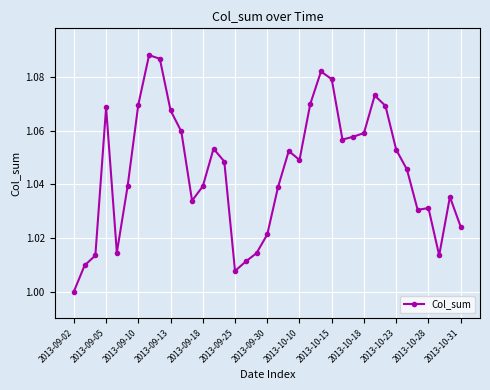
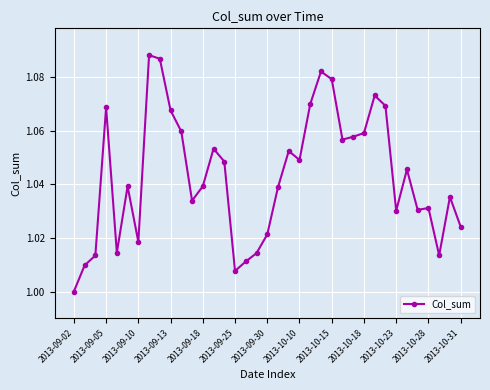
  {
    "2013-09-02": 1.000,
    "2013-09-05": 1.069,
-   "2013-09-10": 1.070,
+   "2013-09-10": 1.019,
    "2013-09-13": 1.068,
    "2013-09-18": 1.039,
    "2013-09-25": 1.008,
    "2013-09-30": 1.021,
    "2013-10-10": 1.049,
    "2013-10-15": 1.079,
    "2013-10-18": 1.059,
-   "2013-10-23": 1.053,
+   "2013-10-23": 1.030,
    "2013-10-28": 1.031,
    "2013-10-31": 1.024
  }
